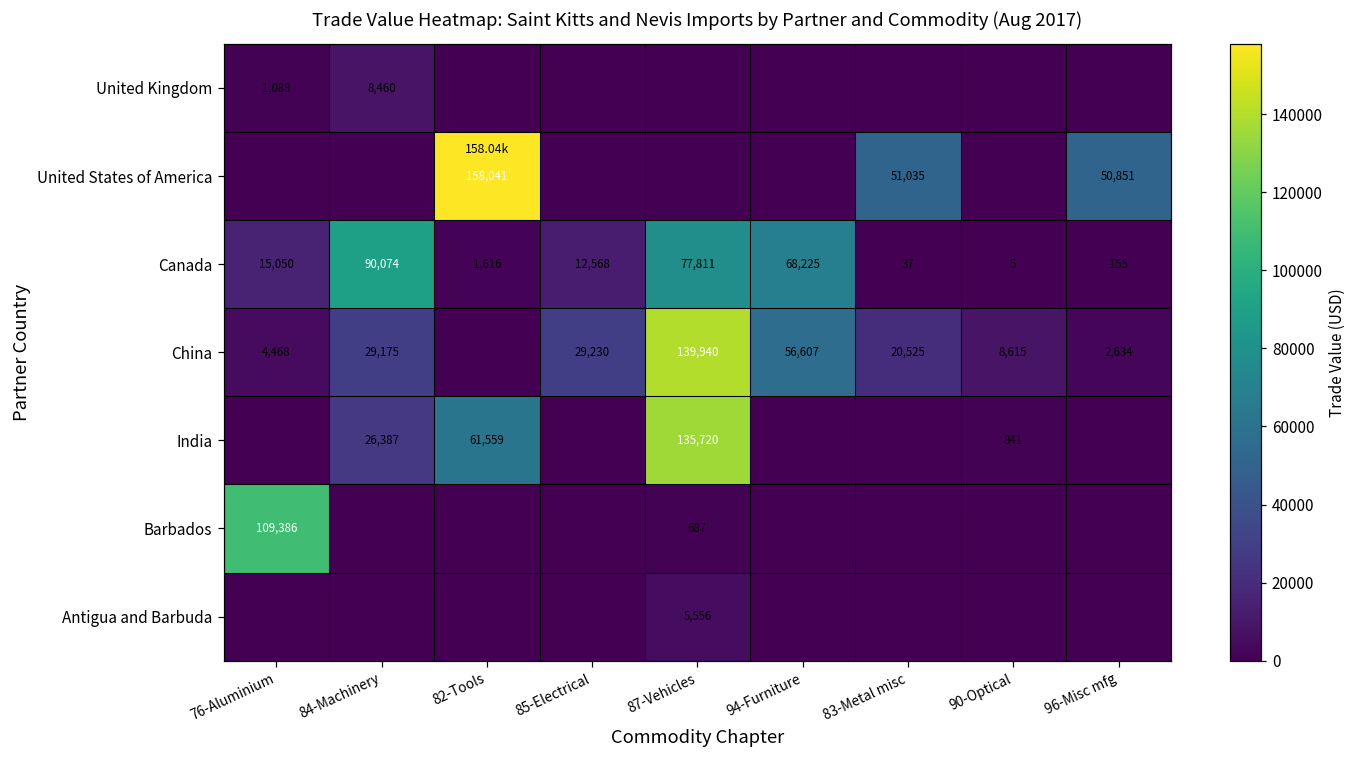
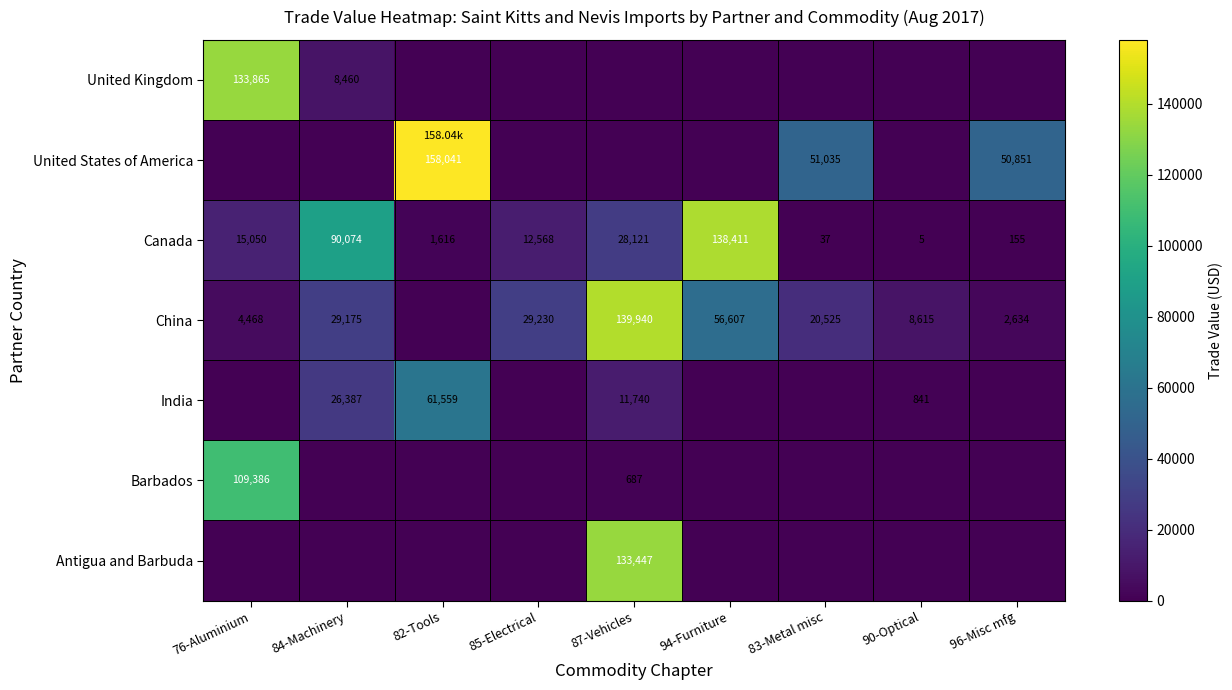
  {
    "United Kingdom": {
-     "76-Aluminium": "1,089",
+     "76-Aluminium": "133,865",
      "84-Machinery": "8,460"
    },
    "United States of America": {
      "83-Metal misc": "51,035",
      "96-Misc mfg": "50,851"
    },
    "Canada": {
      "76-Aluminium": "15,050",
      "84-Machinery": "90,074",
      "82-Tools": "1,616",
      "85-Electrical": "12,568",
-     "87-Vehicles": "77,811",
-     "94-Furniture": "68,225",
+     "87-Vehicles": "28,121",
+     "94-Furniture": "138,411",
      "83-Metal misc": "37",
      "90-Optical": "5",
      "96-Misc mfg": "155"
    },
    "China": {
      "76-Aluminium": "4,468",
      "84-Machinery": "29,175",
      "85-Electrical": "29,230",
      "87-Vehicles": "139,940",
      "94-Furniture": "56,607",
      "83-Metal misc": "20,525",
      "90-Optical": "8,615",
      "96-Misc mfg": "2,634"
    },
    "India": {
      "84-Machinery": "26,387",
      "82-Tools": "61,559",
-     "87-Vehicles": "135,720",
+     "87-Vehicles": "11,740",
      "90-Optical": "841"
    },
    "Barbados": {
      "76-Aluminium": "109,386",
      "87-Vehicles": "687"
    },
    "Antigua and Barbuda": {
-     "87-Vehicles": "5,556"
+     "87-Vehicles": "133,447"
    }
  }
